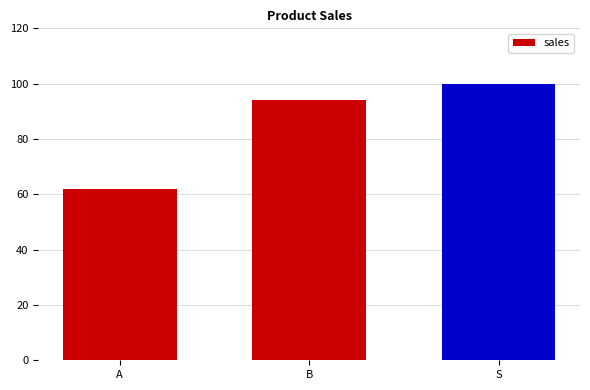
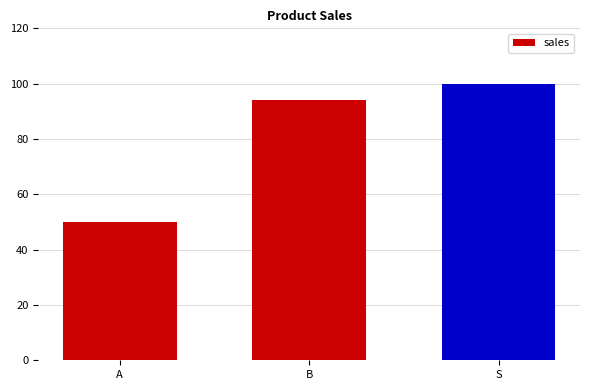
  {
-   "A": 62,
+   "A": 50,
    "B": 94,
    "S": 100
  }
